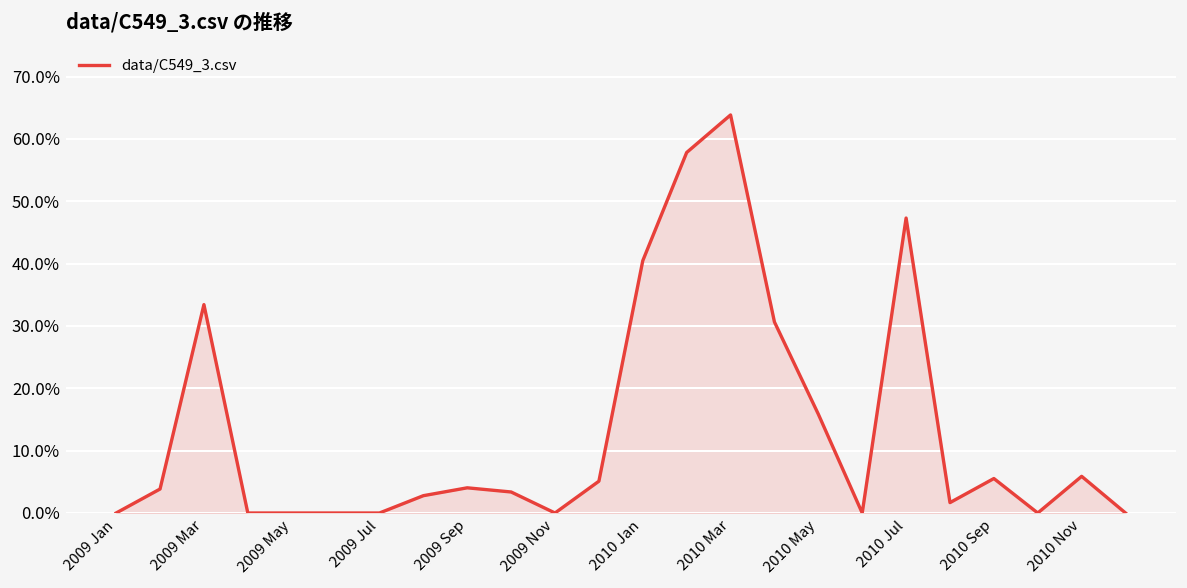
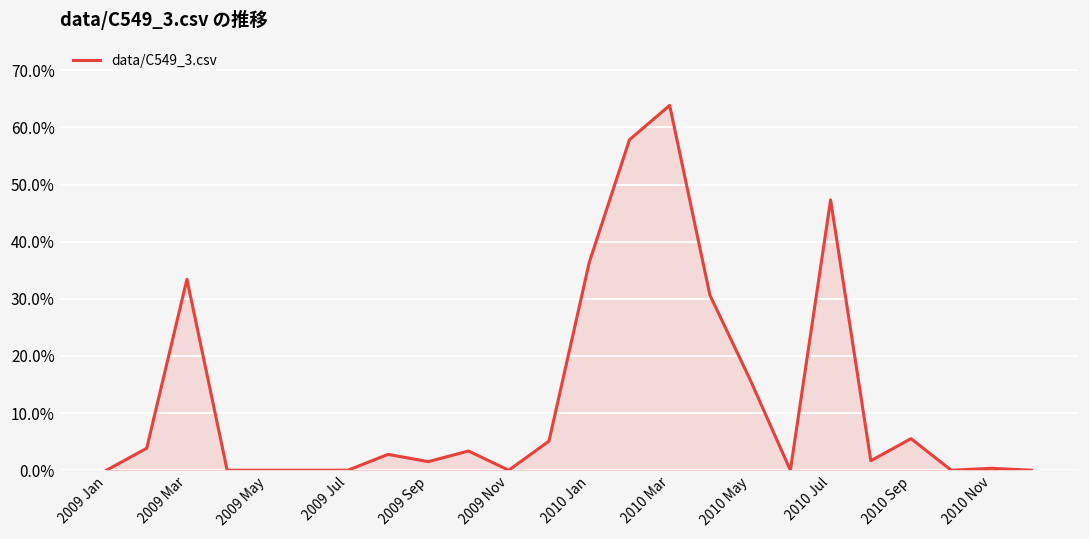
  {
    "2009 Jan": "0%",
    "2009 Mar": "33%",
    "2009 May": "0%",
    "2009 Jul": "0%",
-   "2009 Sep": "4%",
+   "2009 Sep": "2%",
    "2009 Nov": "0%",
-   "2010 Jan": "40%",
+   "2010 Jan": "36%",
    "2010 Mar": "64%",
    "2010 May": "16%",
    "2010 Jul": "47%",
    "2010 Sep": "6%",
-   "2010 Nov": "6%"
+   "2010 Nov": "0%"
  }
